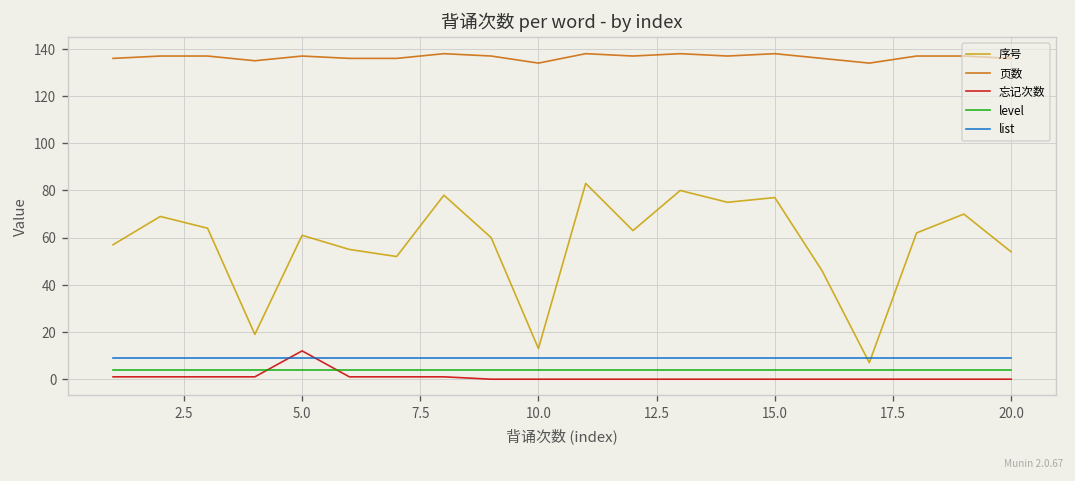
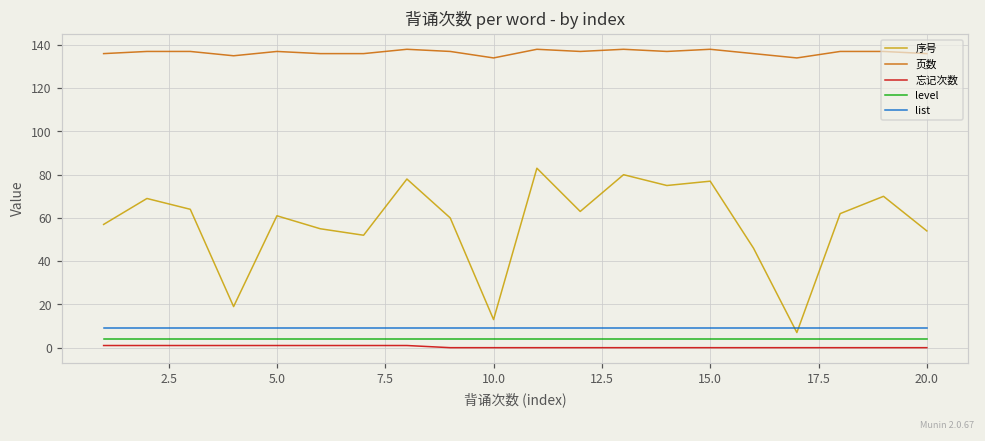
  {
    "忘记次数": {
-     "5.0": 12,
+     "5.0": 1,
      "10.0": 0,
      "15.0": 0,
      "20.0": 0
    },
    "level": {
      "5.0": 4,
      "10.0": 4,
      "15.0": 4,
      "20.0": 4
    },
    "list": {
      "5.0": 9,
      "10.0": 9,
      "15.0": 9,
      "20.0": 9
    }
  }
